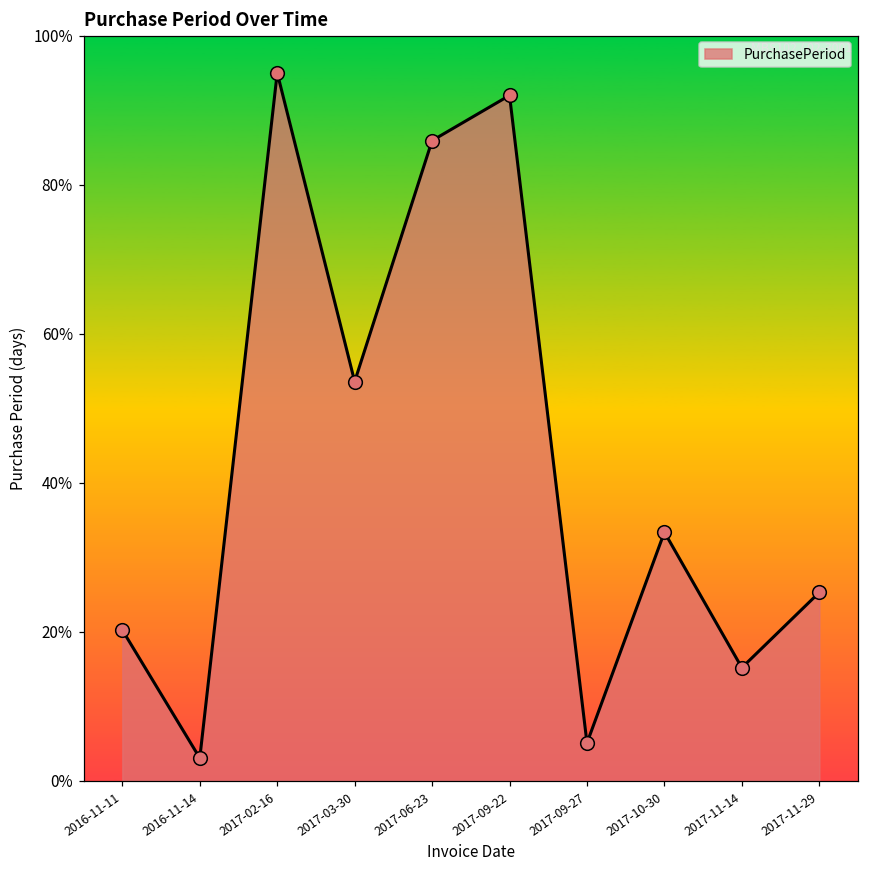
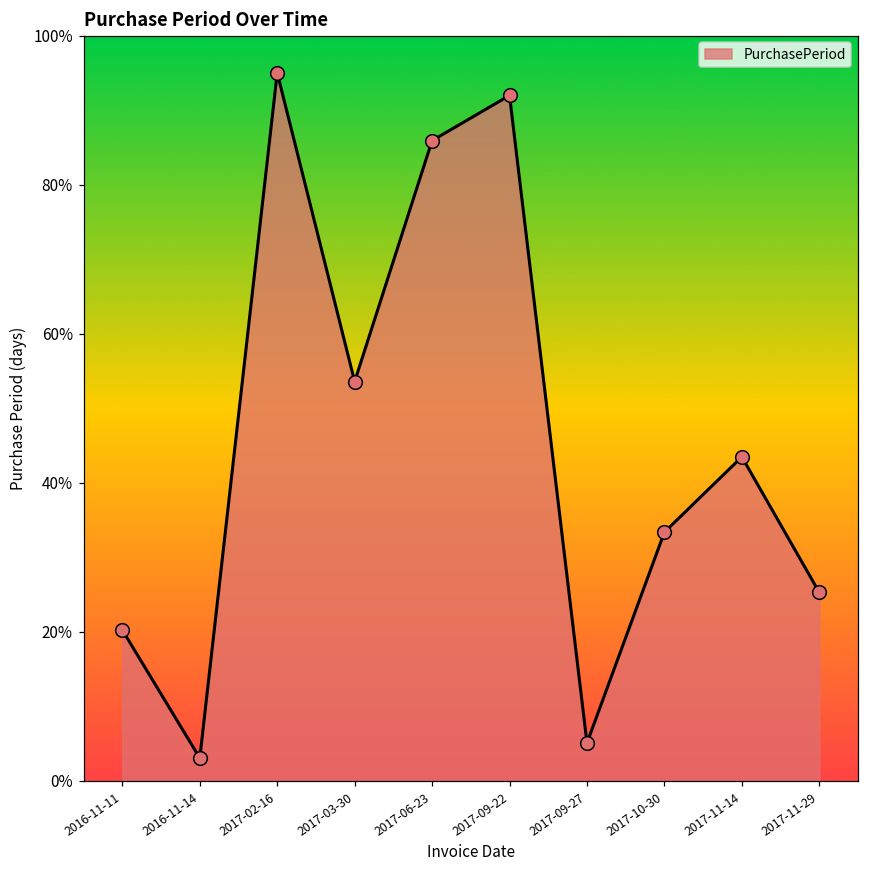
  {
    "2016-11-11": "20%",
    "2016-11-14": "3%",
    "2017-02-16": "95%",
    "2017-03-30": "54%",
    "2017-06-23": "86%",
    "2017-09-22": "92%",
    "2017-09-27": "5%",
    "2017-10-30": "33%",
-   "2017-11-14": "15%",
+   "2017-11-14": "43%",
    "2017-11-29": "25%"
  }
